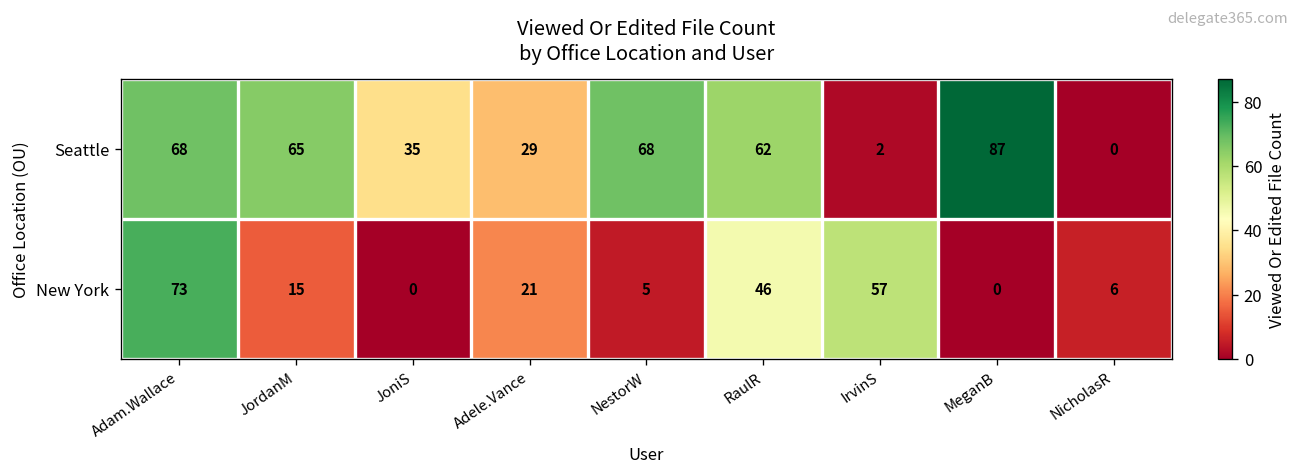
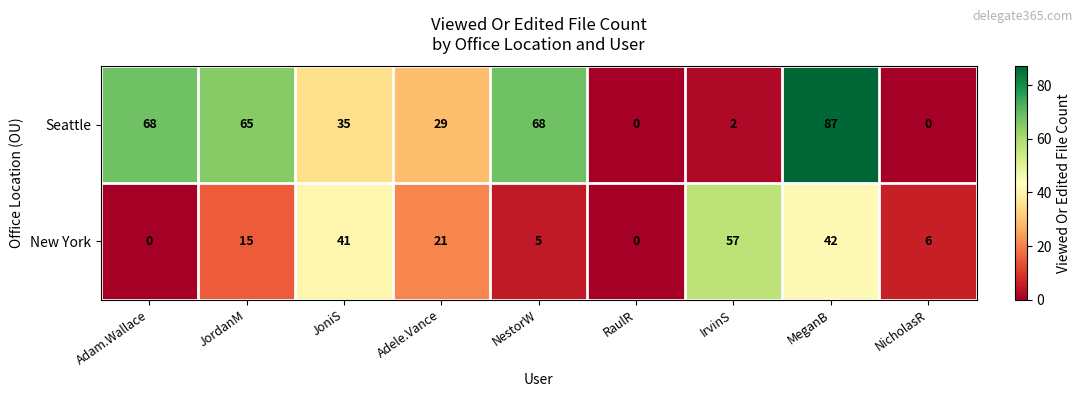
  {
    "Seattle": {
      "Adam.Wallace": 68,
      "JordanM": 65,
      "JoniS": 35,
      "Adele.Vance": 29,
      "NestorW": 68,
-     "RaulR": 62,
+     "RaulR": 0,
      "IrvinS": 2,
      "MeganB": 87,
      "NicholasR": 0
    },
    "New York": {
-     "Adam.Wallace": 73,
+     "Adam.Wallace": 0,
      "JordanM": 15,
-     "JoniS": 0,
+     "JoniS": 41,
      "Adele.Vance": 21,
      "NestorW": 5,
-     "RaulR": 46,
+     "RaulR": 0,
      "IrvinS": 57,
-     "MeganB": 0,
+     "MeganB": 42,
      "NicholasR": 6
    }
  }
